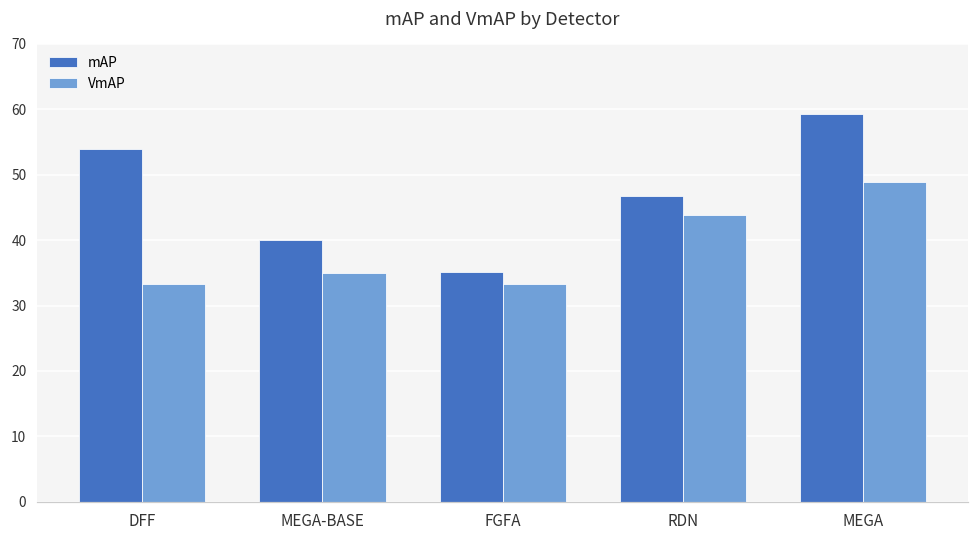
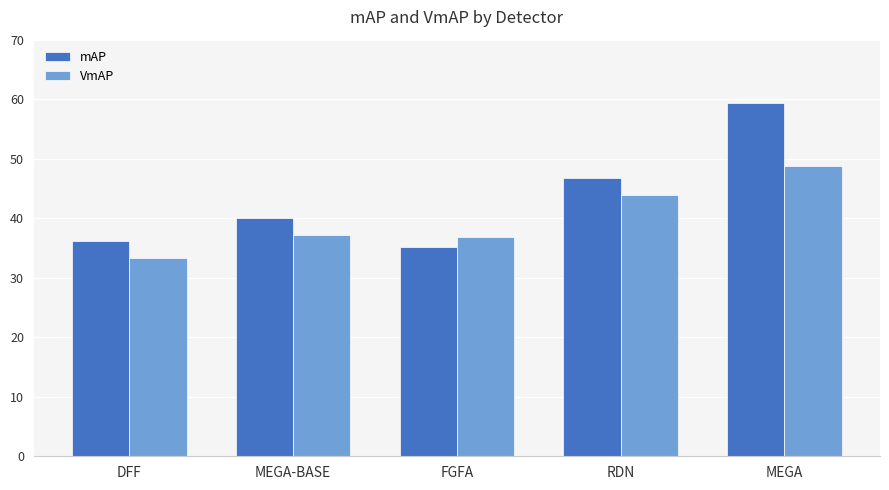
  {
    "mAP": {
-     "DFF": 54,
+     "DFF": 36,
      "MEGA-BASE": 40,
      "FGFA": 35,
      "RDN": 47,
      "MEGA": 59
    },
    "VmAP": {
      "DFF": 33,
-     "MEGA-BASE": 35,
-     "FGFA": 33,
+     "MEGA-BASE": 37,
+     "FGFA": 37,
      "RDN": 44,
      "MEGA": 49
    }
  }
